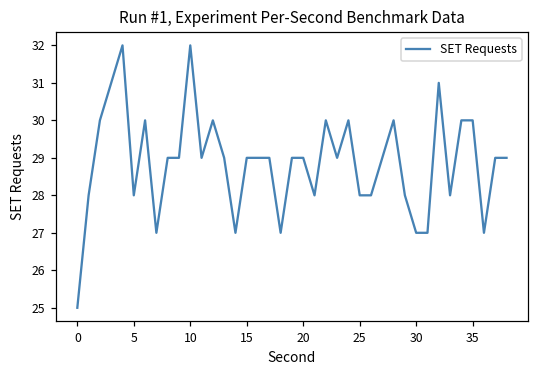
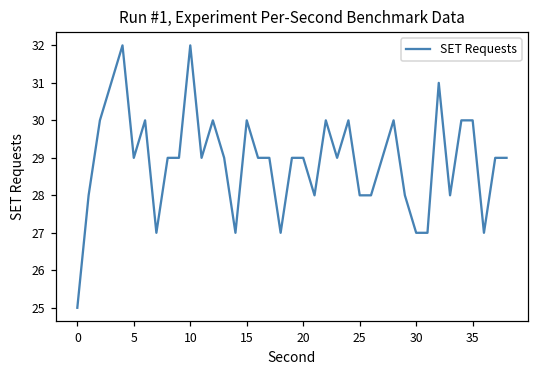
  {
    "0": 25,
-   "5": 28,
+   "5": 29,
    "10": 32,
-   "15": 29,
+   "15": 30,
    "20": 29,
    "25": 28,
    "30": 27,
    "35": 30
  }
